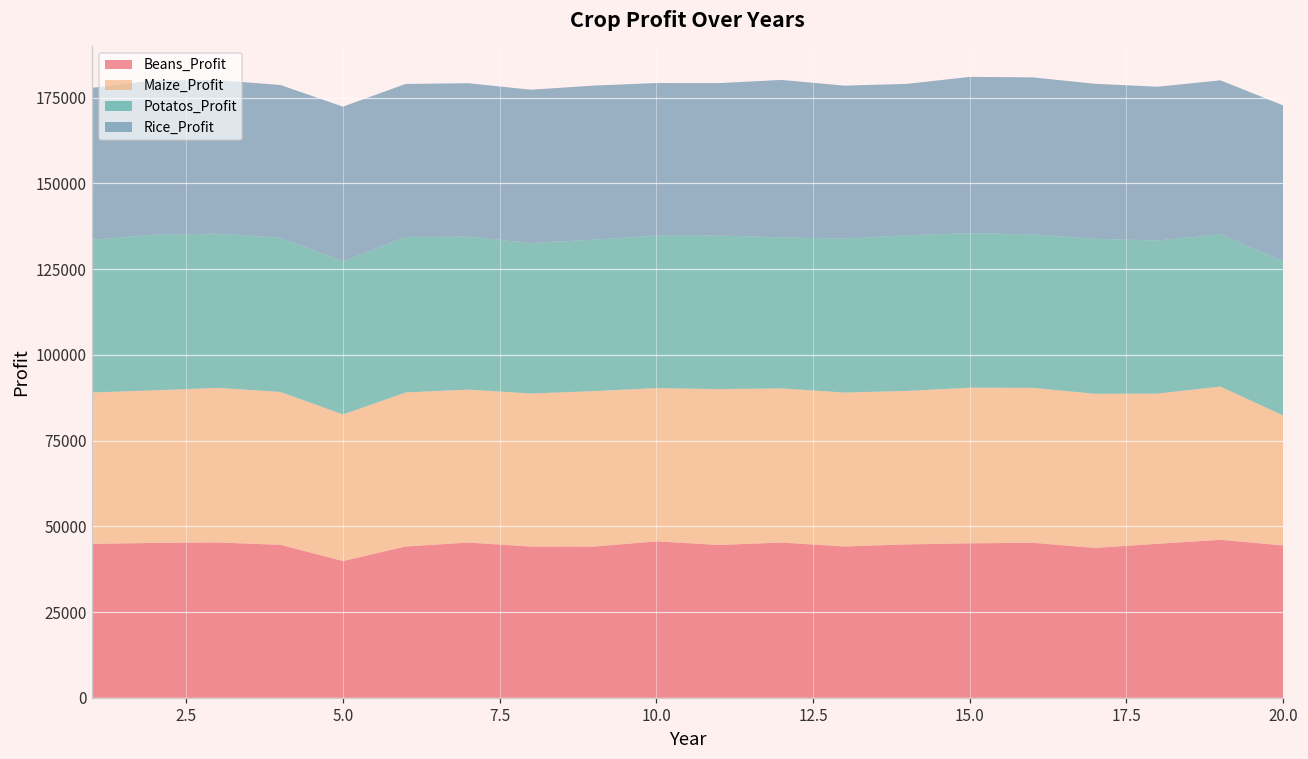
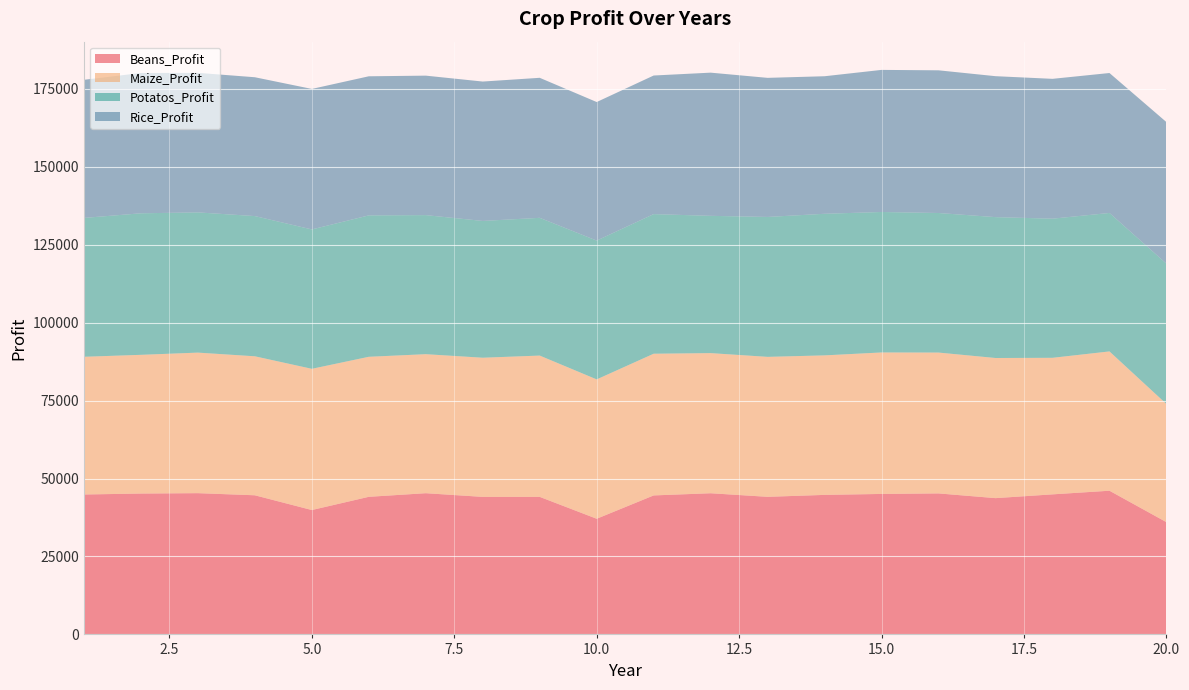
  {
    "Beans_Profit": {
      "5.0": 40000,
-     "10.0": 46000,
+     "10.0": 37000,
      "15.0": 45000,
-     "20.0": 44000
+     "20.0": 36000
    },
    "Maize_Profit": {
-     "5.0": 43000,
+     "5.0": 45000,
      "10.0": 45000,
      "15.0": 45000,
      "20.0": 38000
    }
  }
